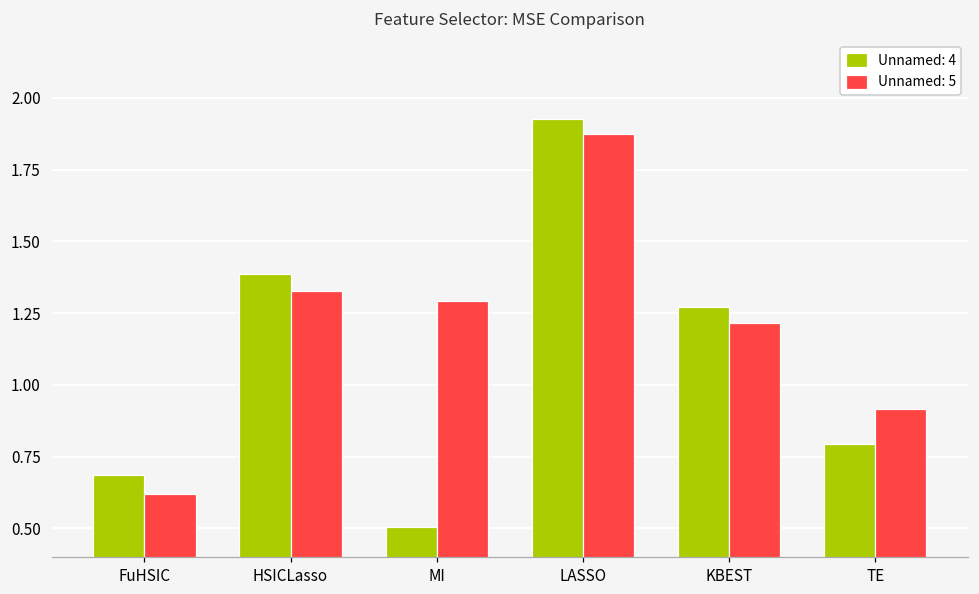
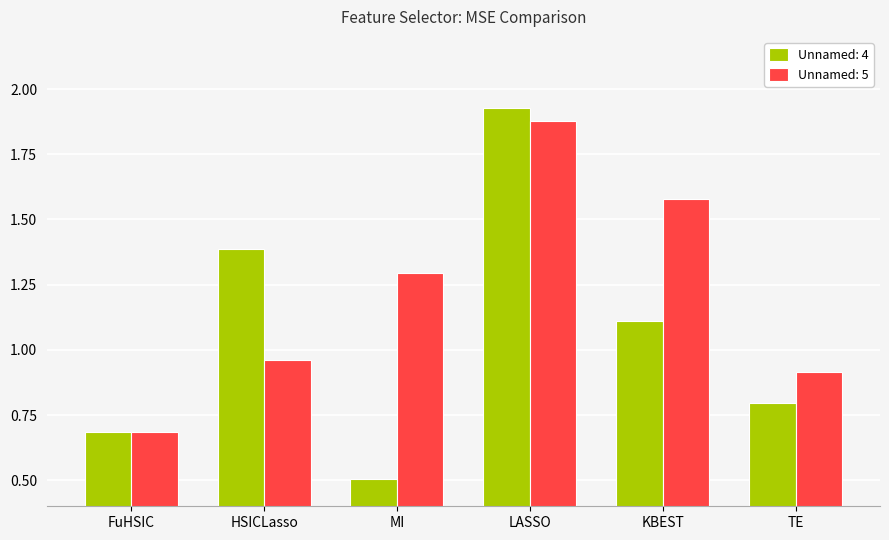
  {
    "Unnamed: 4": {
      "FuHSIC": 0.68,
      "HSICLasso": 1.39,
      "MI": 0.50,
      "LASSO": 1.93,
-     "KBEST": 1.27,
+     "KBEST": 1.11,
      "TE": 0.79
    },
    "Unnamed: 5": {
-     "FuHSIC": 0.62,
-     "HSICLasso": 1.33,
+     "FuHSIC": 0.68,
+     "HSICLasso": 0.96,
      "MI": 1.29,
      "LASSO": 1.88,
-     "KBEST": 1.22,
+     "KBEST": 1.58,
      "TE": 0.92
    }
  }
